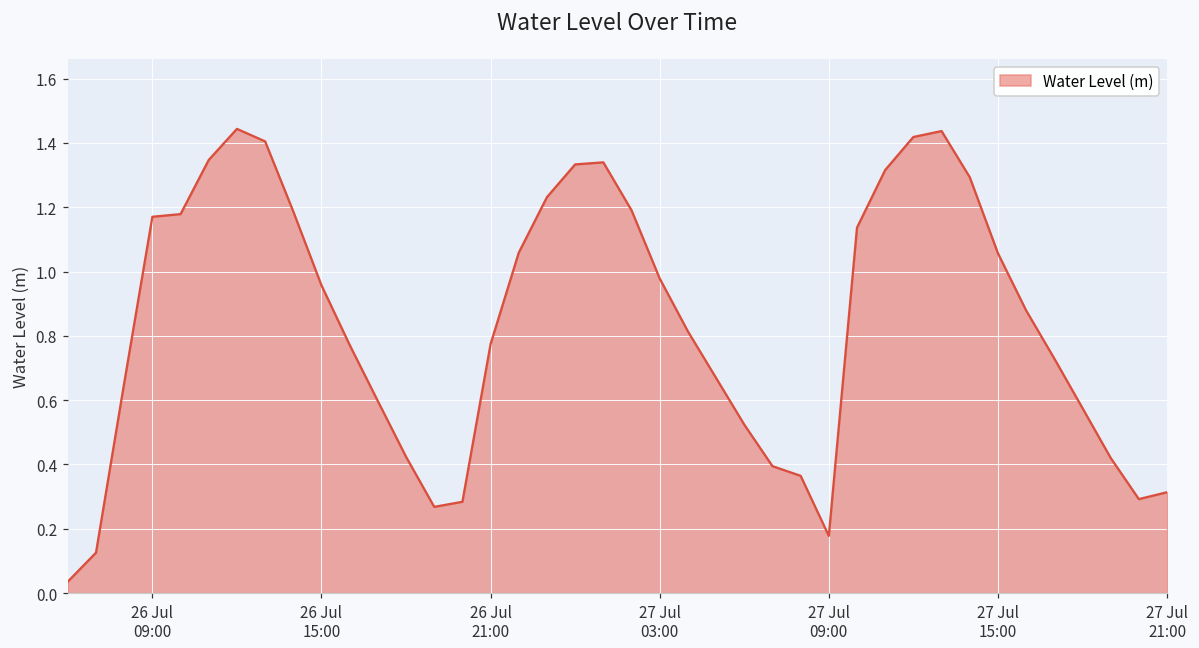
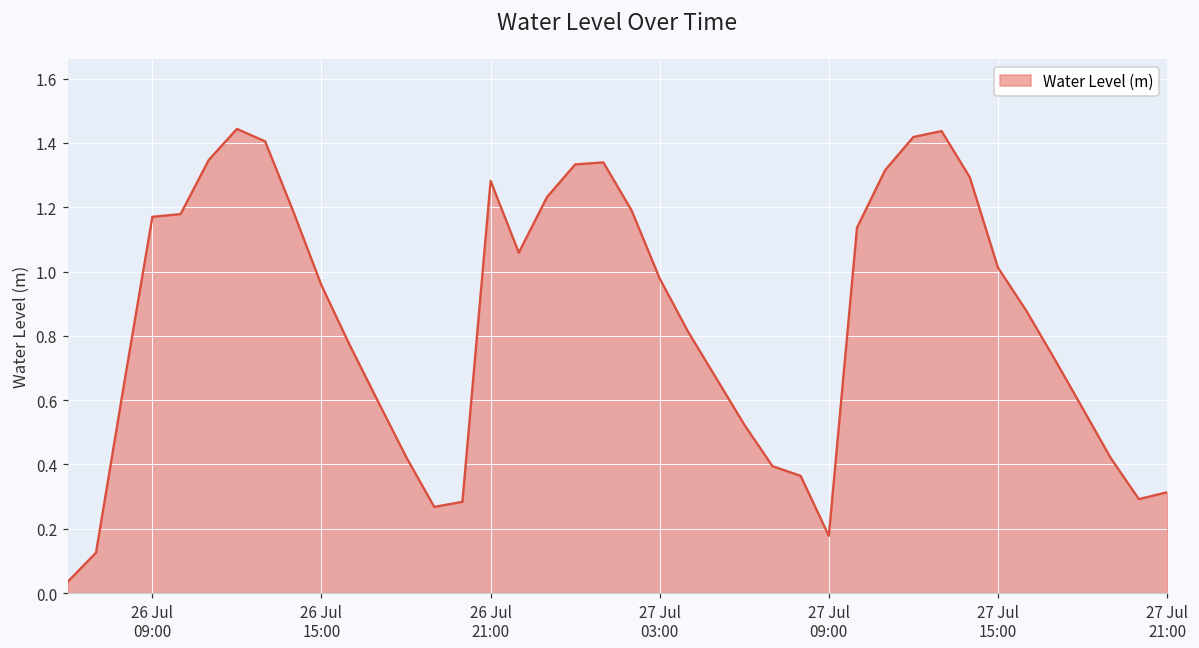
  {
    "26 Jul 09:00": 1.17,
    "26 Jul 15:00": 0.96,
-   "26 Jul 21:00": 0.77,
+   "26 Jul 21:00": 1.28,
    "27 Jul 03:00": 0.98,
    "27 Jul 09:00": 0.18,
-   "27 Jul 15:00": 1.06,
+   "27 Jul 15:00": 1.01,
    "27 Jul 21:00": 0.31
  }
